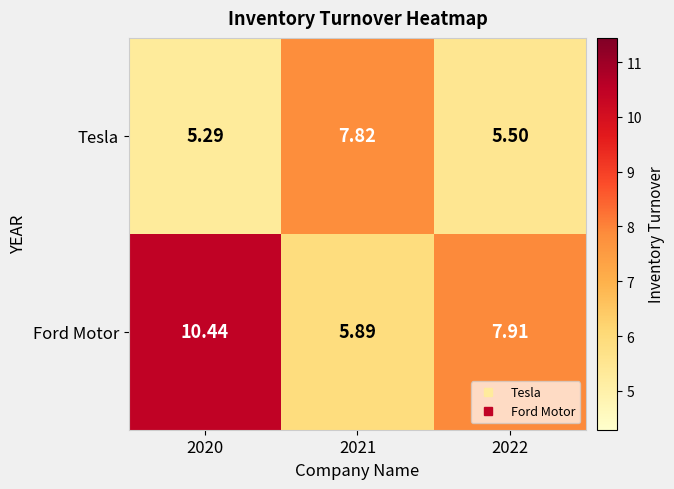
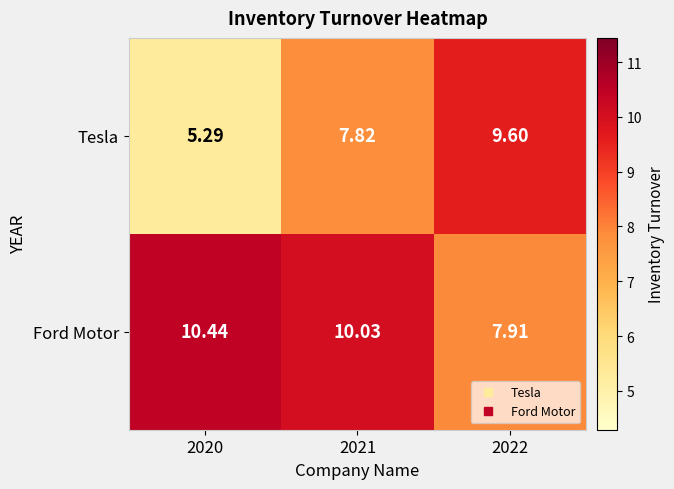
  {
    "Tesla": {
      "2020": 5.29,
      "2021": 7.82,
-     "2022": 5.50
+     "2022": 9.60
    },
    "Ford Motor": {
      "2020": 10.44,
-     "2021": 5.89,
+     "2021": 10.03,
      "2022": 7.91
    }
  }
